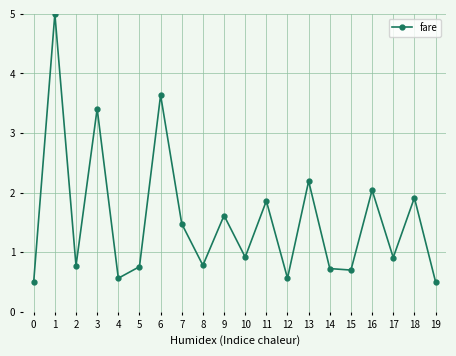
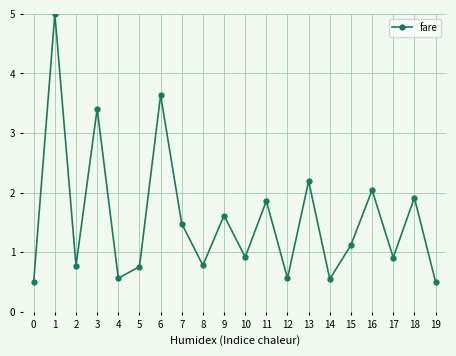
  {
    "0": 0.5,
    "1": 5.0,
    "2": 0.8,
    "3": 3.4,
    "4": 0.6,
    "5": 0.8,
    "6": 3.6,
    "7": 1.5,
    "8": 0.8,
    "9": 1.6,
    "10": 0.9,
    "11": 1.9,
    "12": 0.6,
    "13": 2.2,
-   "14": 0.7,
-   "15": 0.7,
+   "14": 0.6,
+   "15": 1.1,
    "16": 2.0,
    "17": 0.9,
    "18": 1.9,
    "19": 0.5
  }
